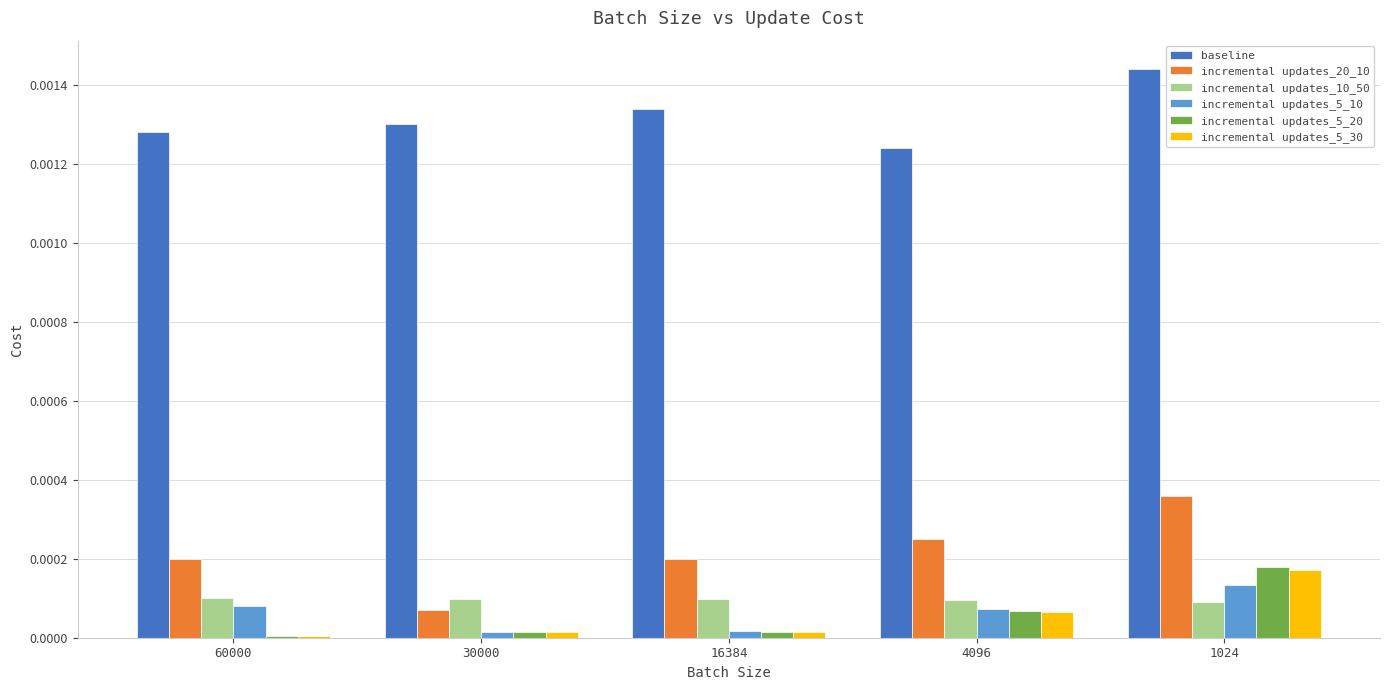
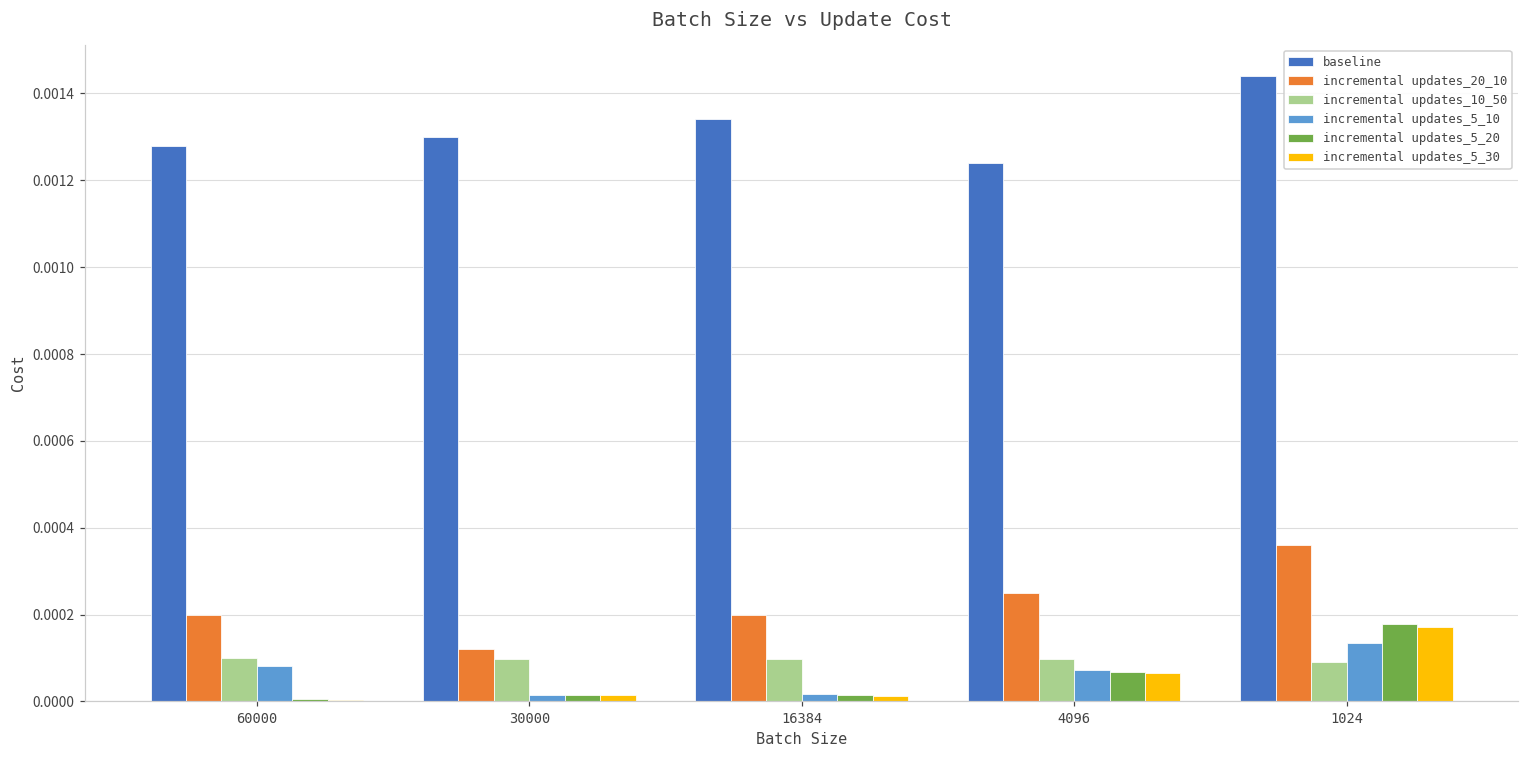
  {
    "incremental updates_20_10": {
      "60000": 0.00020,
-     "30000": 0.00007,
+     "30000": 0.00012,
      "16384": 0.00020,
      "4096": 0.00025,
      "1024": 0.00036
    },
    "incremental updates_10_50": {
      "60000": 0.00010,
      "30000": 0.00010,
      "16384": 0.00010,
      "4096": 0.00010,
      "1024": 0.00009
    },
    "incremental updates_5_20": {
      "30000": 0.00001,
      "16384": 0.00001,
      "4096": 0.00007,
      "1024": 0.00018
    },
    "incremental updates_5_30": {
      "30000": 0.00001,
      "16384": 0.00001,
      "4096": 0.00007,
      "1024": 0.00017
    }
  }
